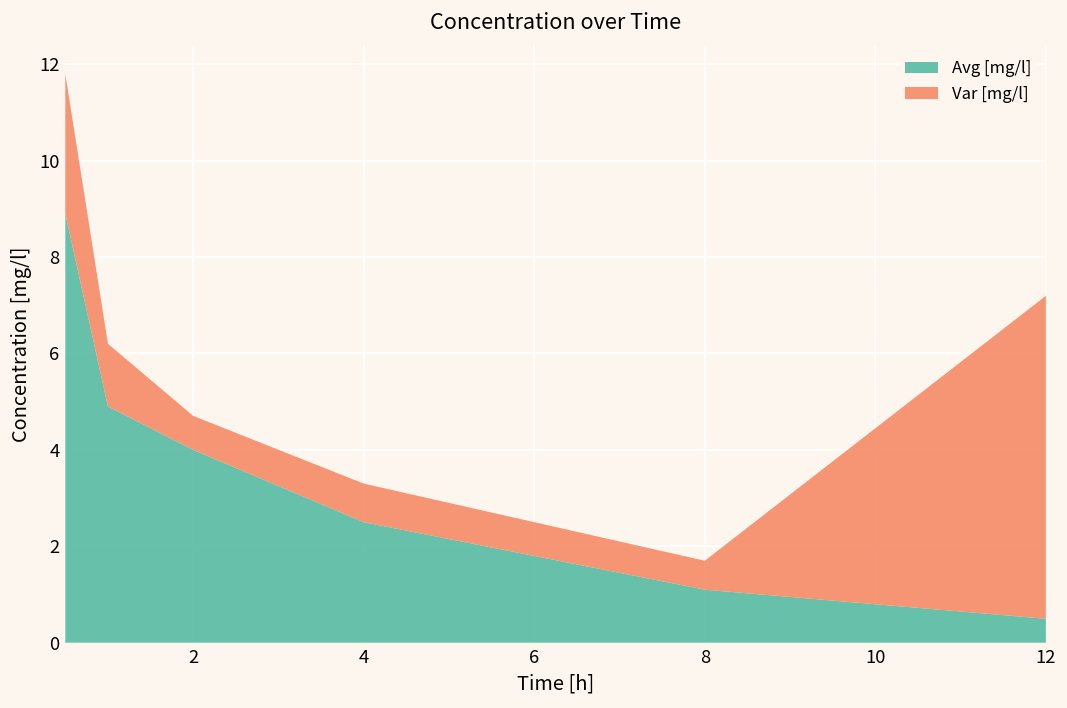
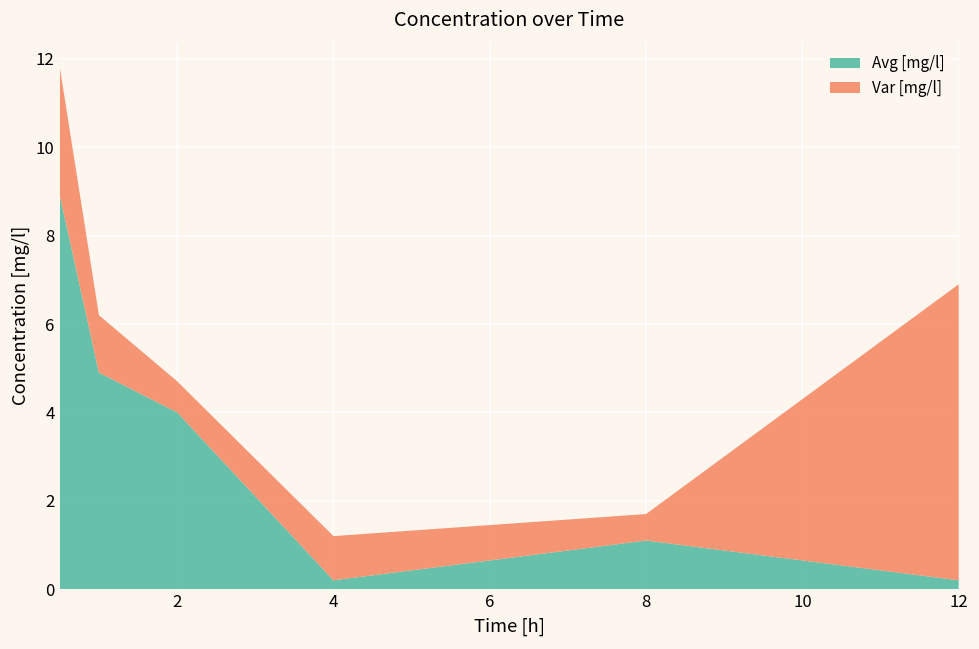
  {
    "Avg [mg/l]": {
      "2": 4.0,
-     "4": 2.5,
+     "4": 0.2,
      "8": 1.1,
-     "12": 0.5
+     "12": 0.2
    },
    "Var [mg/l]": {
      "2": 0.7,
-     "4": 0.8,
+     "4": 1.0,
      "8": 0.6,
      "12": 6.7
    }
  }
